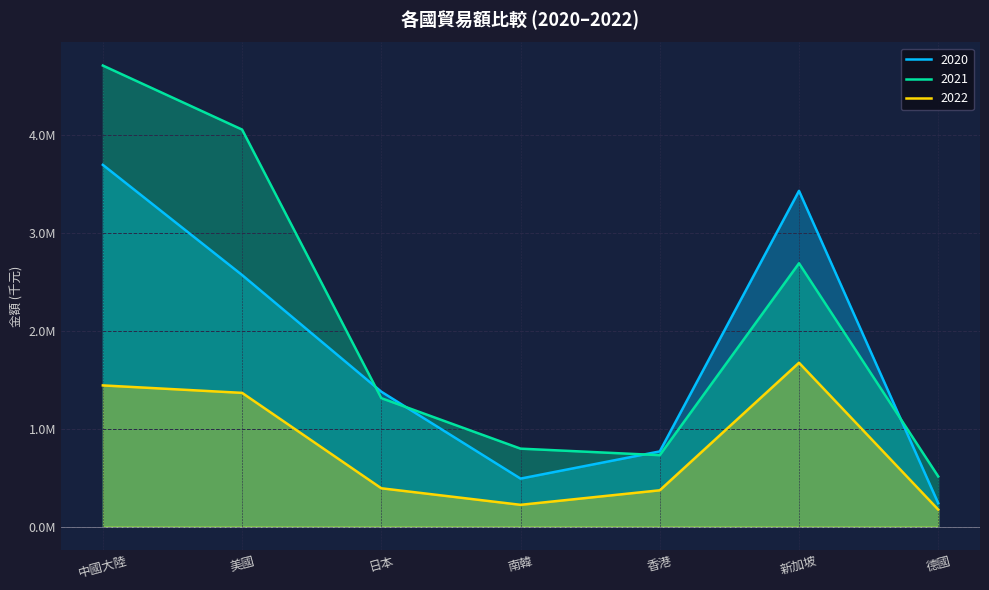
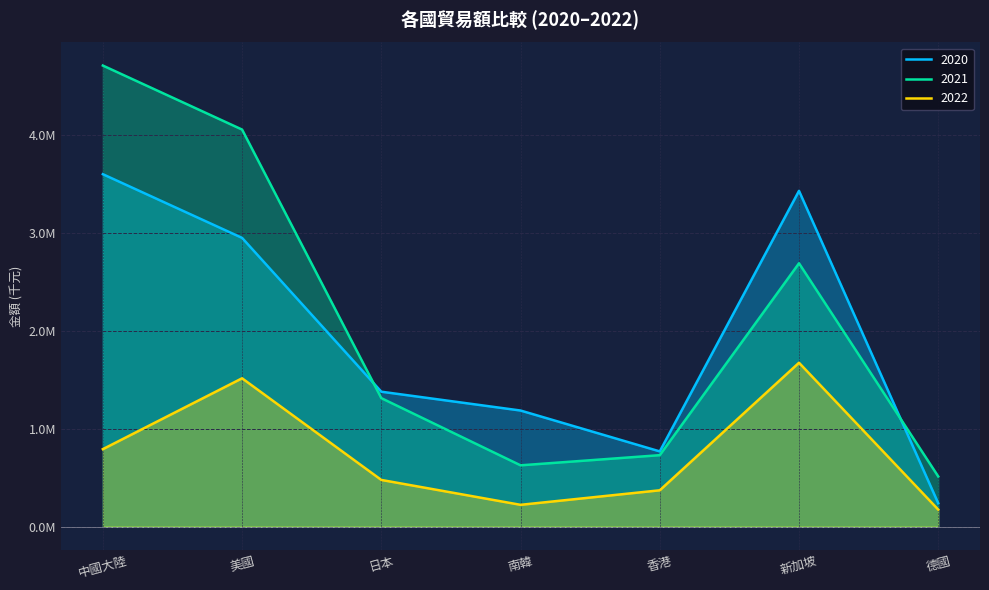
  {
    "2020": {
-     "中國大陸": 3700000,
-     "美國": 2600000,
+     "中國大陸": 3600000,
+     "美國": 3000000,
      "日本": 1400000,
-     "南韓": 500000,
+     "南韓": 1200000,
      "香港": 800000,
      "新加坡": 3400000,
      "德國": 200000
    },
    "2021": {
      "中國大陸": 4700000,
      "美國": 4100000,
      "日本": 1300000,
-     "南韓": 800000,
+     "南韓": 600000,
      "香港": 700000,
      "新加坡": 2700000,
      "德國": 500000
    },
    "2022": {
-     "中國大陸": 1400000,
-     "美國": 1400000,
-     "日本": 400000,
+     "中國大陸": 800000,
+     "美國": 1500000,
+     "日本": 500000,
      "南韓": 200000,
      "香港": 400000,
      "新加坡": 1700000,
      "德國": 200000
    }
  }
